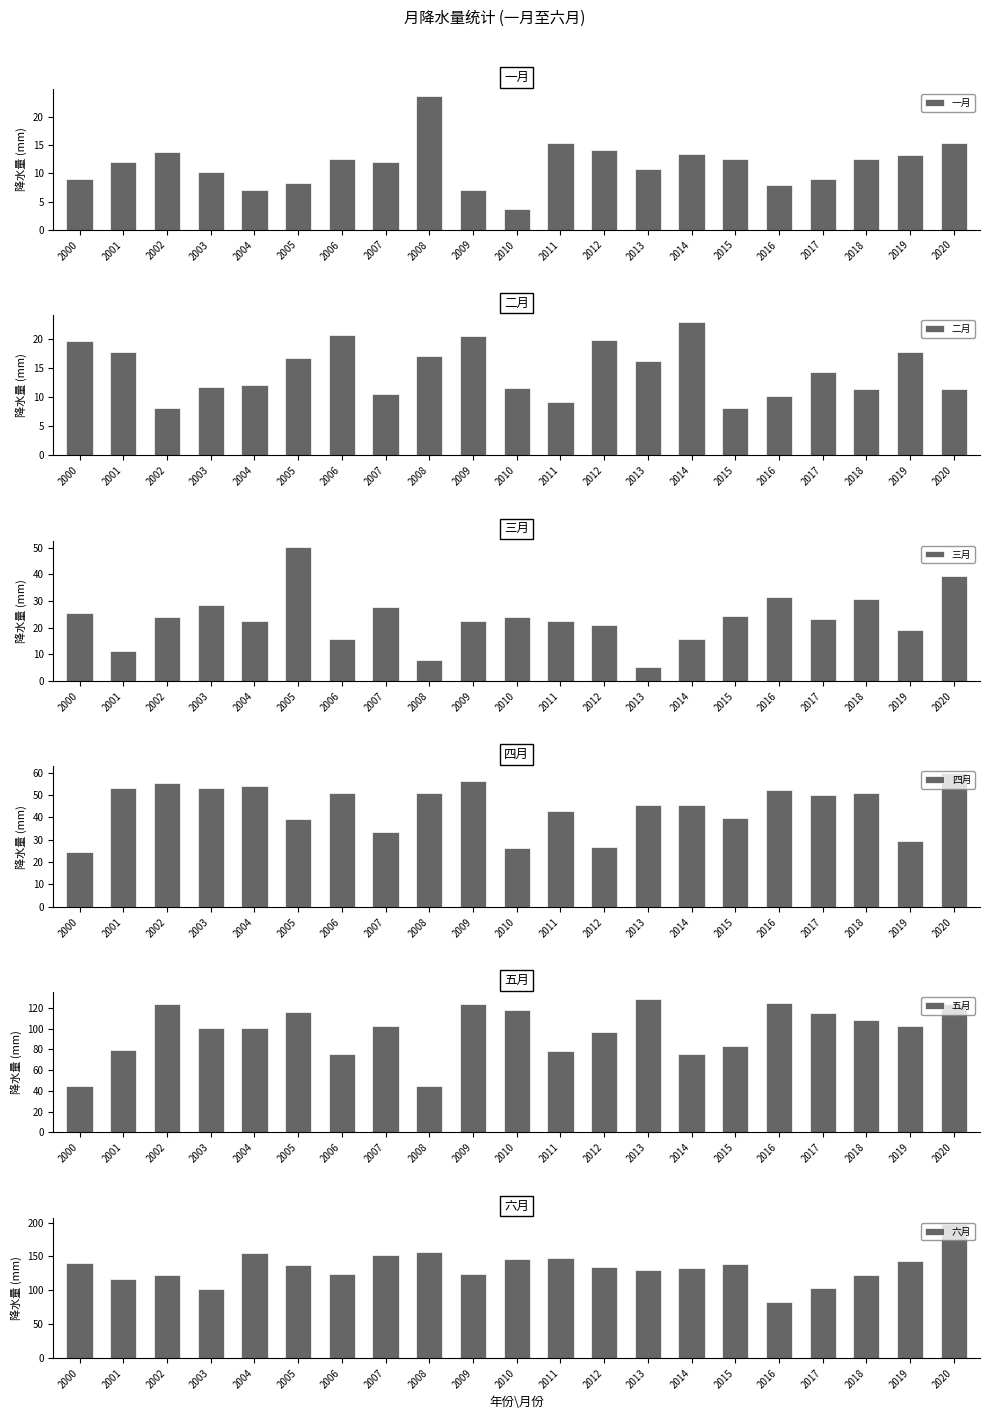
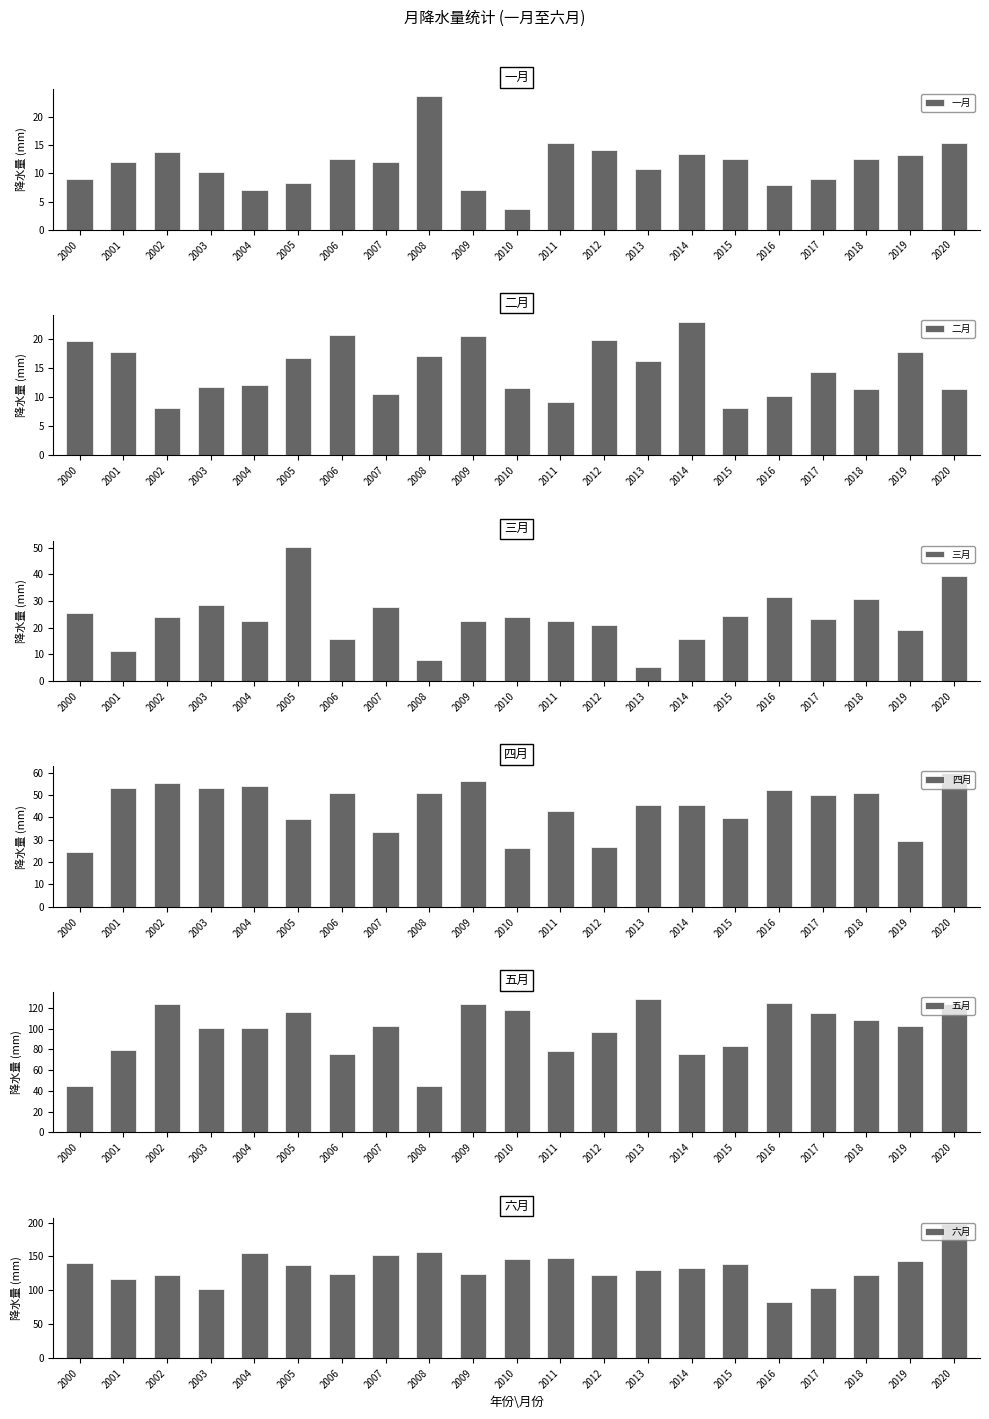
  {
    "一月": {
      "2000": 9,
      "2001": 12,
      "2002": 14,
      "2003": 10,
      "2004": 7,
      "2005": 8,
      "2006": 13,
      "2007": 12,
      "2008": 24,
      "2009": 7,
      "2010": 4,
      "2011": 15,
      "2012": 14,
      "2013": 11,
      "2014": 13,
      "2015": 12,
      "2016": 8,
      "2017": 9,
      "2018": 12,
      "2019": 13,
      "2020": 15
    },
    "二月": {
      "2000": 20,
      "2001": 18,
      "2002": 8,
      "2003": 12,
      "2004": 12,
      "2005": 17,
      "2006": 21,
      "2007": 11,
      "2008": 17,
      "2009": 20,
      "2010": 12,
      "2011": 9,
      "2012": 20,
      "2013": 16,
      "2014": 23,
      "2015": 8,
      "2016": 10,
      "2017": 14,
      "2018": 11,
      "2019": 18,
      "2020": 11
    },
    "三月": {
      "2000": 26,
      "2001": 11,
      "2002": 24,
      "2003": 28,
      "2004": 22,
      "2005": 50,
      "2006": 16,
      "2007": 28,
      "2008": 8,
      "2009": 22,
      "2010": 24,
      "2011": 23,
      "2012": 21,
      "2013": 5,
      "2014": 16,
      "2015": 24,
      "2016": 32,
      "2017": 23,
      "2018": 31,
      "2019": 19,
      "2020": 39
    },
    "四月": {
      "2000": 25,
      "2001": 53,
      "2002": 56,
      "2003": 53,
      "2004": 54,
      "2005": 39,
      "2006": 51,
      "2007": 34,
      "2008": 51,
      "2009": 56,
      "2010": 27,
      "2011": 43,
      "2012": 27,
      "2013": 46,
      "2014": 46,
      "2015": 40,
      "2016": 52,
      "2017": 50,
      "2018": 51,
      "2019": 30
    },
    "五月": {
      "2000": 45,
      "2001": 80,
      "2002": 124,
      "2003": 101,
      "2004": 101,
      "2005": 116,
      "2006": 75,
      "2007": 103,
      "2008": 45,
      "2009": 123,
      "2010": 118,
      "2011": 79,
      "2012": 97,
      "2013": 129,
      "2014": 75,
      "2015": 84,
      "2016": 124,
      "2017": 115,
      "2018": 108,
      "2019": 102
    },
    "六月": {
      "2000": 140,
      "2001": 120,
      "2002": 120,
      "2003": 100,
      "2004": 160,
      "2005": 140,
      "2006": 120,
      "2007": 150,
      "2008": 160,
      "2009": 120,
      "2010": 150,
      "2011": 150,
-     "2012": 140,
+     "2012": 120,
      "2013": 130,
      "2014": 130,
      "2015": 140,
      "2016": 80,
      "2017": 100,
      "2018": 120,
      "2019": 140
    }
  }
